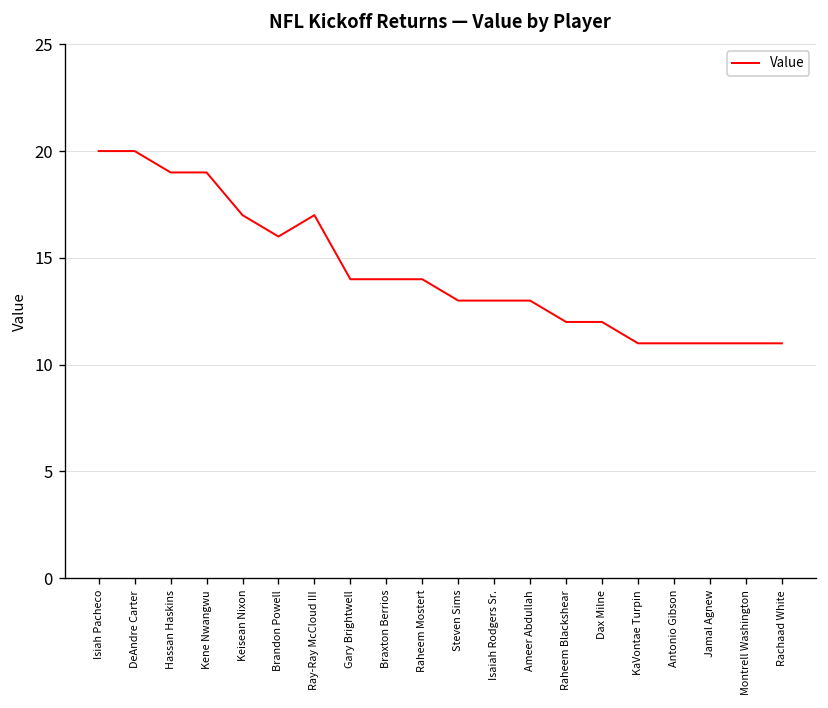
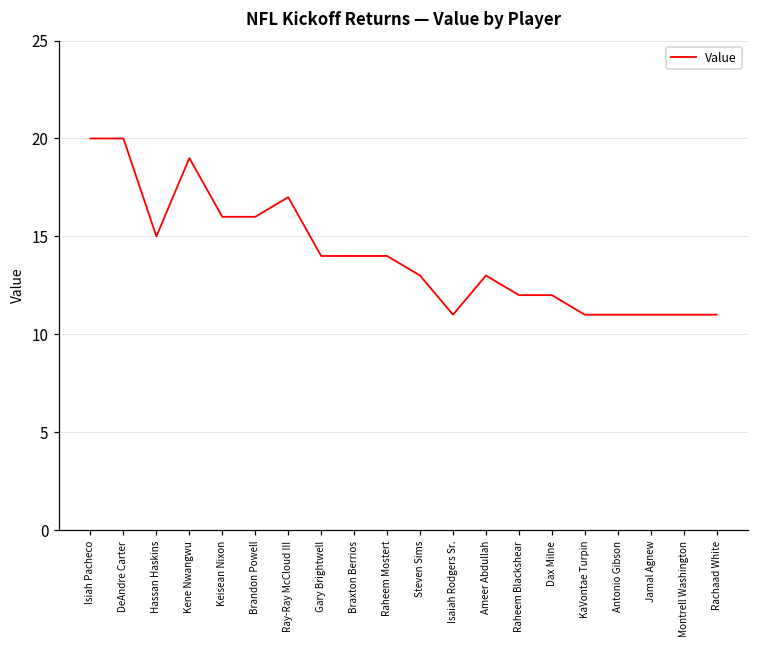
  {
    "Isiah Pacheco": 20,
    "DeAndre Carter": 20,
-   "Hassan Haskins": 19,
+   "Hassan Haskins": 15,
    "Kene Nwangwu": 19,
-   "Keisean Nixon": 17,
+   "Keisean Nixon": 16,
    "Brandon Powell": 16,
    "Ray-Ray McCloud III": 17,
    "Gary Brightwell": 14,
    "Braxton Berrios": 14,
    "Raheem Mostert": 14,
    "Steven Sims": 13,
-   "Isaiah Rodgers Sr.": 13,
+   "Isaiah Rodgers Sr.": 11,
    "Ameer Abdullah": 13,
    "Raheem Blackshear": 12,
    "Dax Milne": 12,
    "KaVontae Turpin": 11,
    "Antonio Gibson": 11,
    "Jamal Agnew": 11,
    "Montrell Washington": 11,
    "Rachaad White": 11
  }
